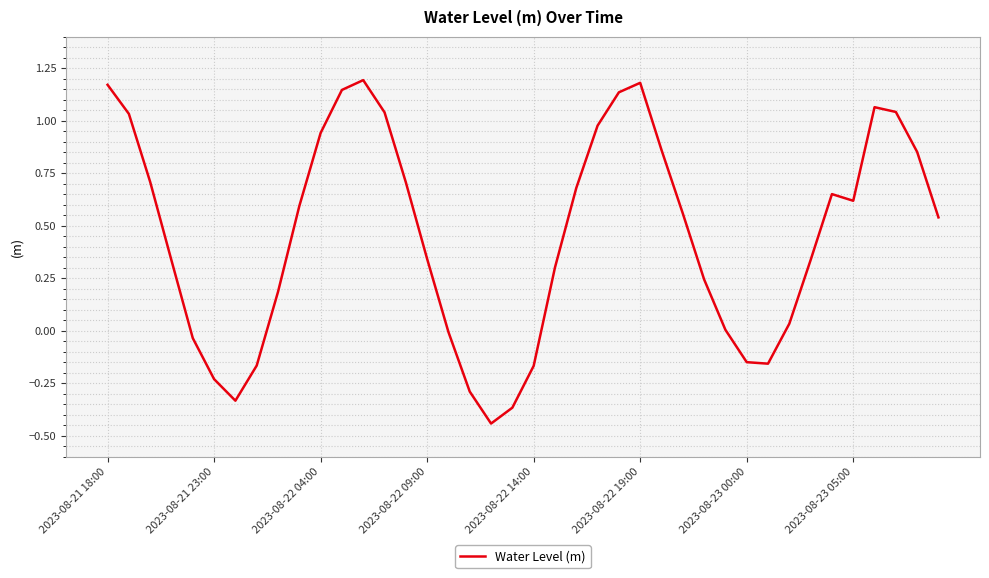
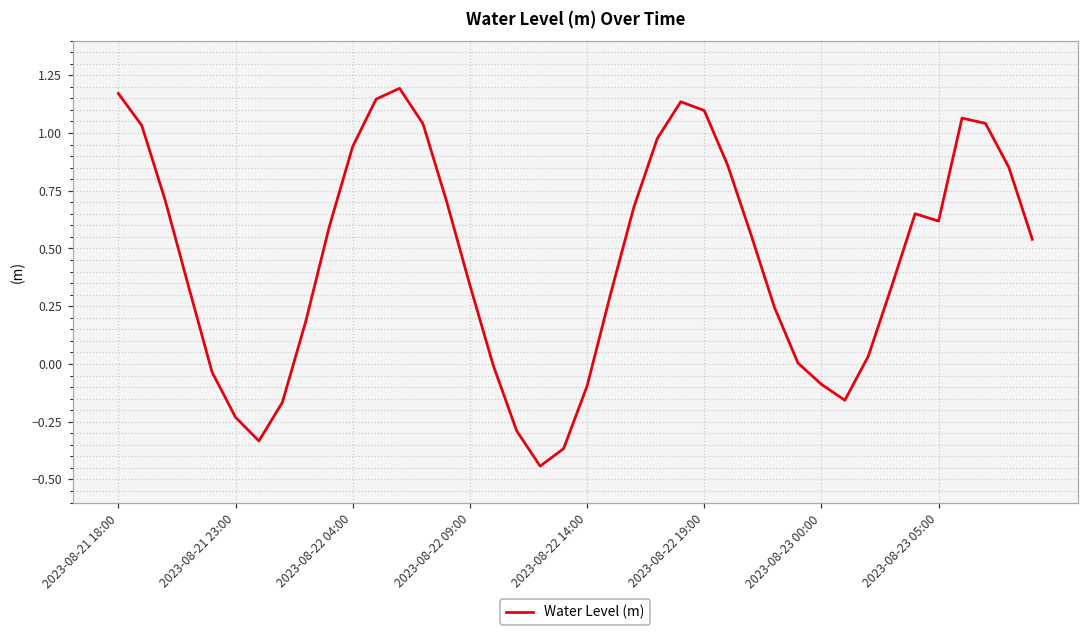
  {
    "2023-08-21 18:00": 1.17,
    "2023-08-21 23:00": -0.23,
    "2023-08-22 04:00": 0.94,
    "2023-08-22 09:00": 0.34,
-   "2023-08-22 14:00": -0.17,
-   "2023-08-22 19:00": 1.18,
-   "2023-08-23 00:00": -0.15,
+   "2023-08-22 14:00": -0.10,
+   "2023-08-22 19:00": 1.10,
+   "2023-08-23 00:00": -0.09,
    "2023-08-23 05:00": 0.62
  }
